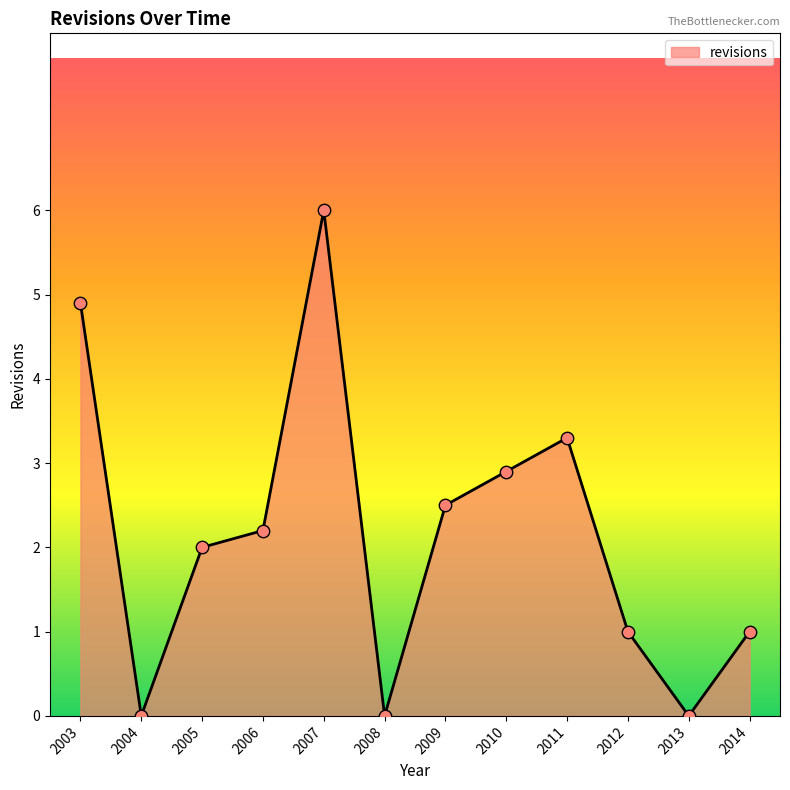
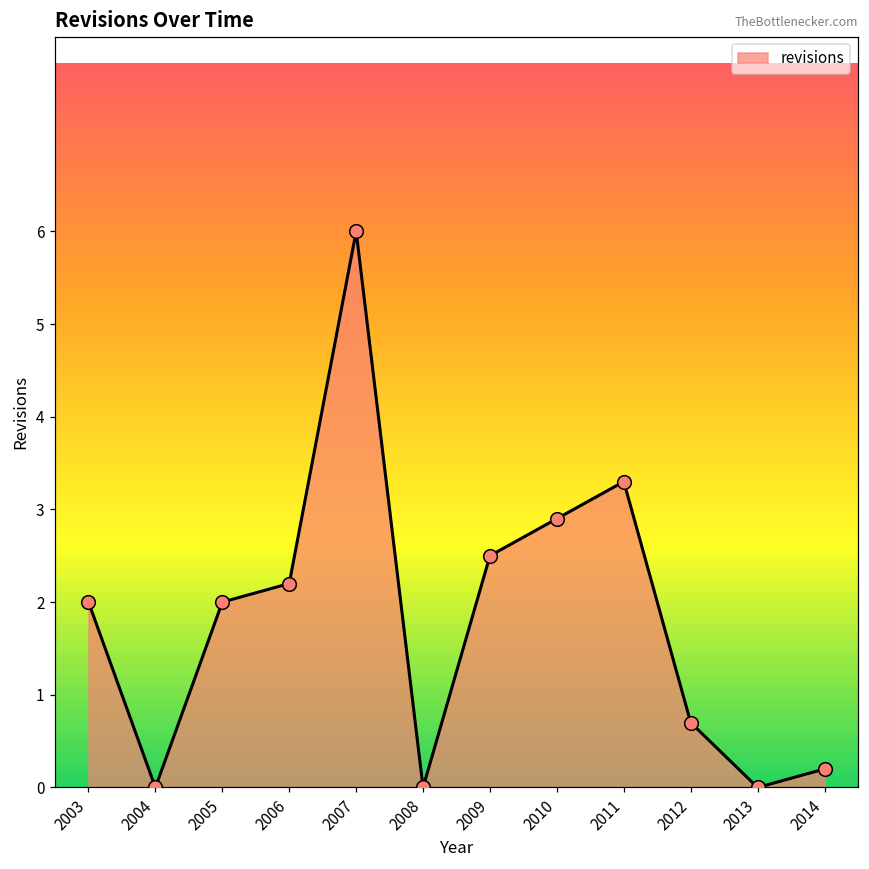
  {
-   "2003": 4.9,
+   "2003": 2.0,
    "2004": 0.0,
    "2005": 2.0,
    "2006": 2.2,
    "2007": 6.0,
    "2008": 0.0,
    "2009": 2.5,
    "2010": 2.9,
    "2011": 3.3,
-   "2012": 1.0,
+   "2012": 0.7,
    "2013": 0.0,
-   "2014": 1.0
+   "2014": 0.2
  }
